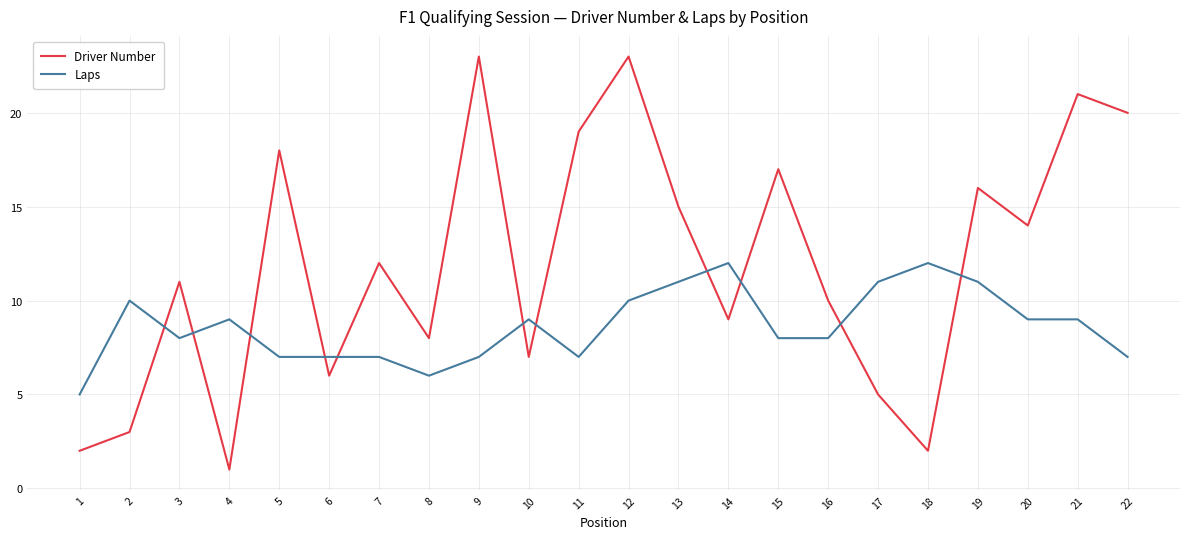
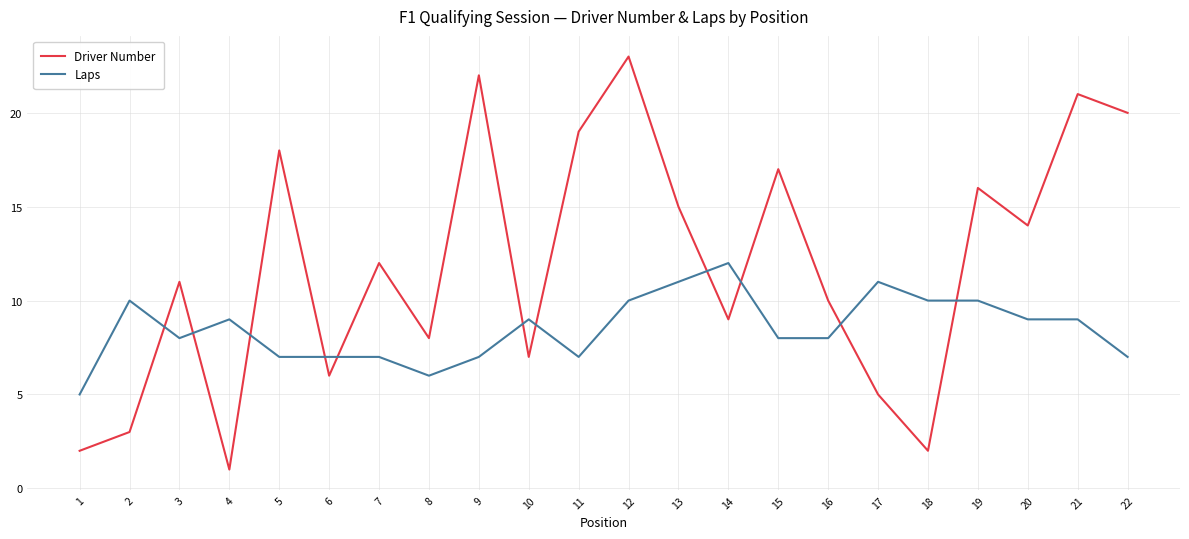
  {
    "Driver Number": {
      "1": 2,
      "2": 3,
      "3": 11,
      "4": 1,
      "5": 18,
      "6": 6,
      "7": 12,
      "8": 8,
-     "9": 23,
+     "9": 22,
      "10": 7,
      "11": 19,
      "12": 23,
      "13": 15,
      "14": 9,
      "15": 17,
      "16": 10,
      "17": 5,
      "18": 2,
      "19": 16,
      "20": 14,
      "21": 21,
      "22": 20
    },
    "Laps": {
      "1": 5,
      "2": 10,
      "3": 8,
      "4": 9,
      "5": 7,
      "6": 7,
      "7": 7,
      "8": 6,
      "9": 7,
      "10": 9,
      "11": 7,
      "12": 10,
      "13": 11,
      "14": 12,
      "15": 8,
      "16": 8,
      "17": 11,
-     "18": 12,
-     "19": 11,
+     "18": 10,
+     "19": 10,
      "20": 9,
      "21": 9,
      "22": 7
    }
  }
